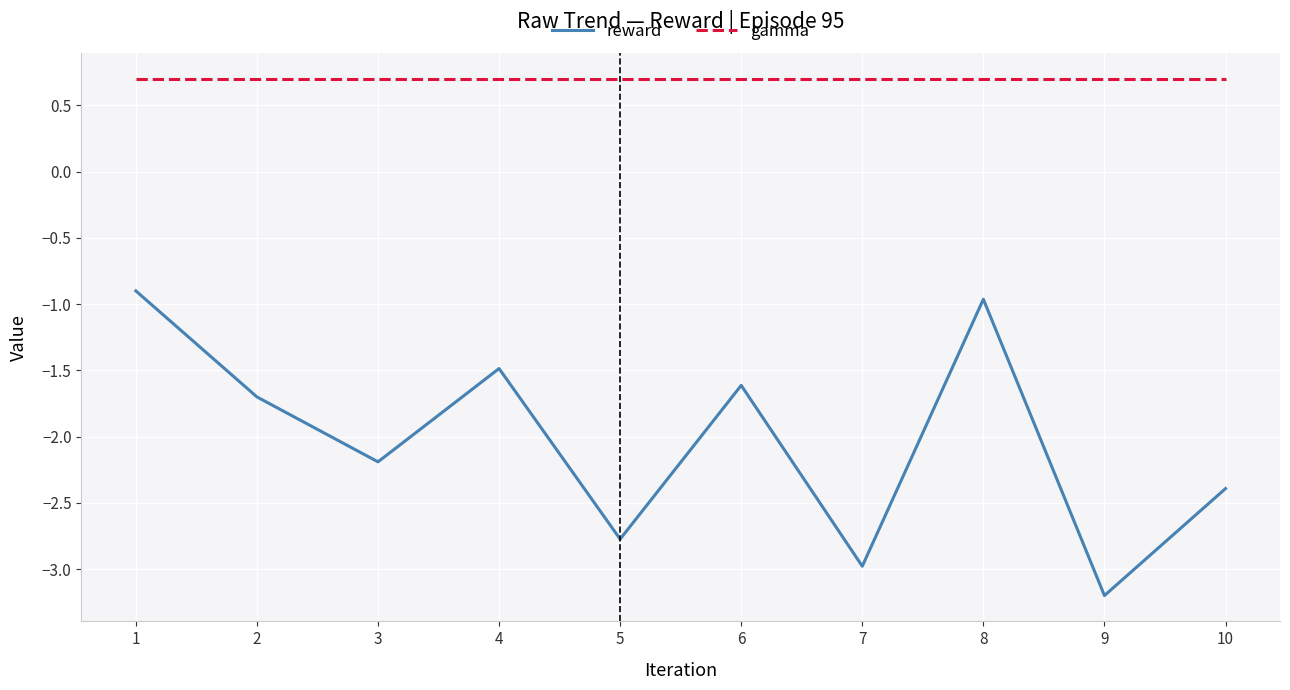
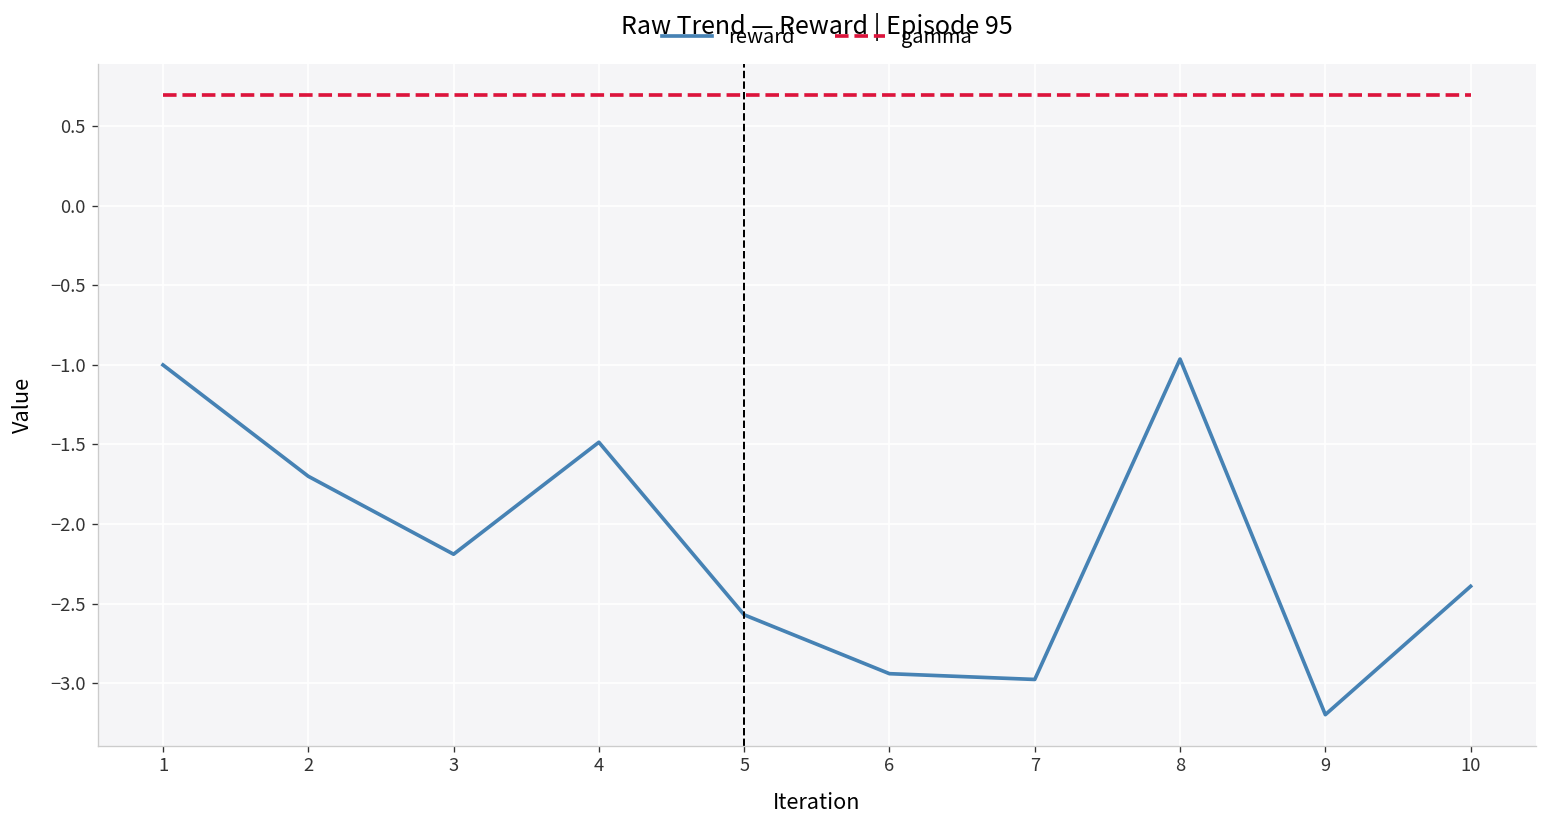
  {
    "reward": {
-     "1": -0.9,
+     "1": -1.0,
      "2": -1.70,
      "3": -2.19,
      "4": -1.49,
-     "5": -2.77,
-     "6": -1.61,
+     "5": -2.57,
+     "6": -2.94,
      "7": -2.98,
      "8": -0.96,
      "9": -3.20,
      "10": -2.39
    },
    "gamma": {
      "1": 0.70,
      "2": 0.70,
      "3": 0.70,
      "4": 0.70,
      "5": 0.70,
      "6": 0.70,
      "7": 0.70,
      "8": 0.70,
      "9": 0.70,
      "10": 0.70
    }
  }
